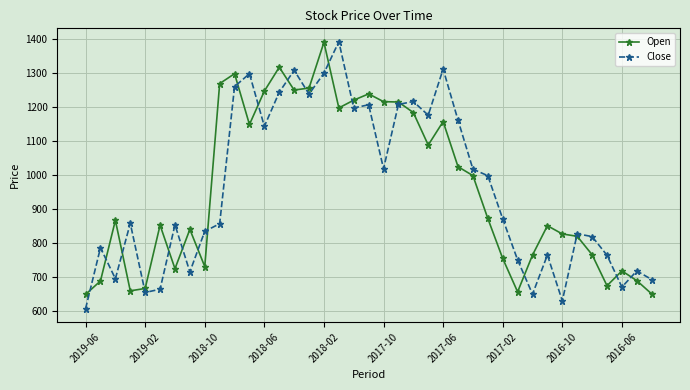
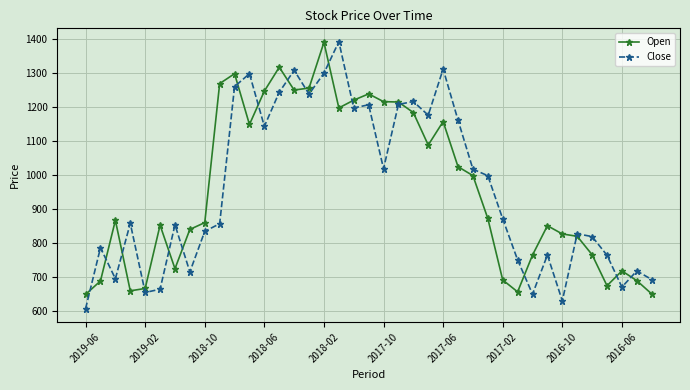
  {
    "Open": {
      "2019-06": 650,
      "2019-02": 670,
-     "2018-10": 730,
+     "2018-10": 860,
      "2018-06": 1250,
      "2018-02": 1390,
      "2017-10": 1220,
      "2017-06": 1160,
-     "2017-02": 760,
+     "2017-02": 690,
      "2016-10": 830,
      "2016-06": 720
    },
    "Close": {
      "2019-06": 610,
      "2019-02": 660,
      "2018-10": 830,
      "2018-06": 1140,
      "2018-02": 1300,
      "2017-10": 1020,
      "2017-06": 1310,
      "2017-02": 870,
      "2016-10": 630,
      "2016-06": 670
    }
  }
